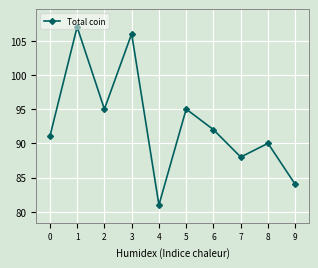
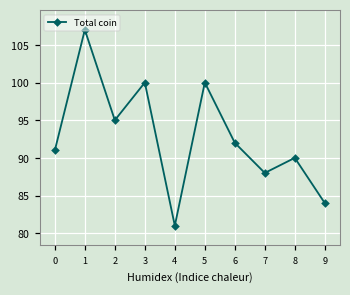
  {
    "0": 91,
    "2": 95,
-   "3": 106,
+   "3": 100,
    "4": 81,
-   "5": 95,
+   "5": 100,
    "6": 92,
    "7": 88,
    "8": 90,
    "9": 84
  }
